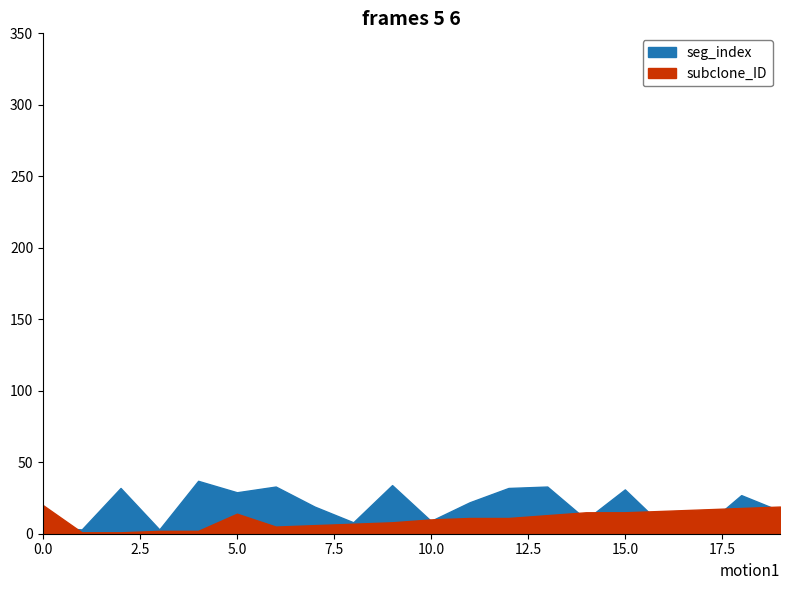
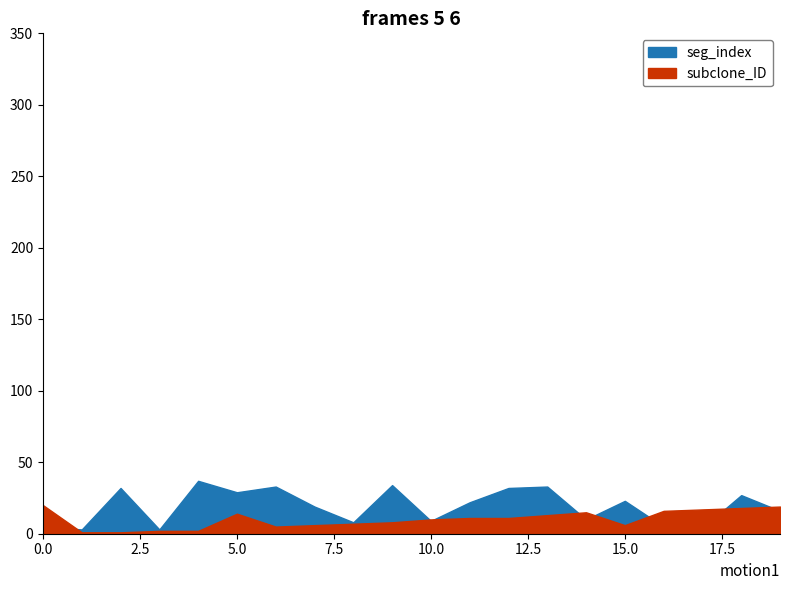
  {
    "seg_index": {
      "5.0": 29,
-     "15.0": 31
+     "15.0": 23
    },
    "subclone_ID": {
      "0.0": 20,
      "5.0": 14,
-     "15.0": 15
+     "15.0": 6
    }
  }
